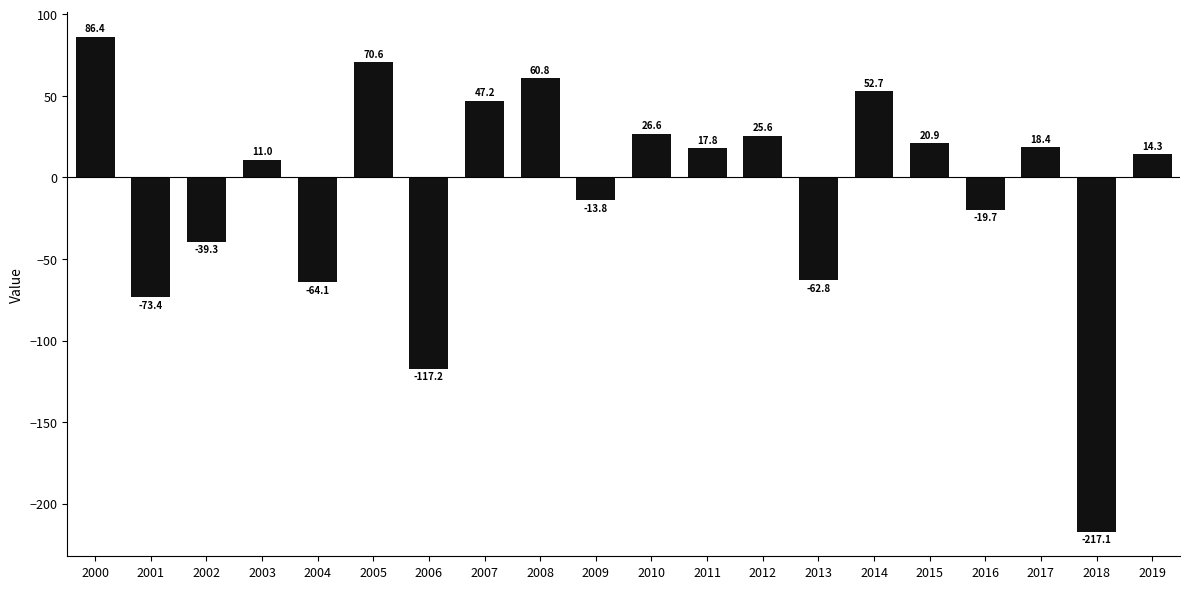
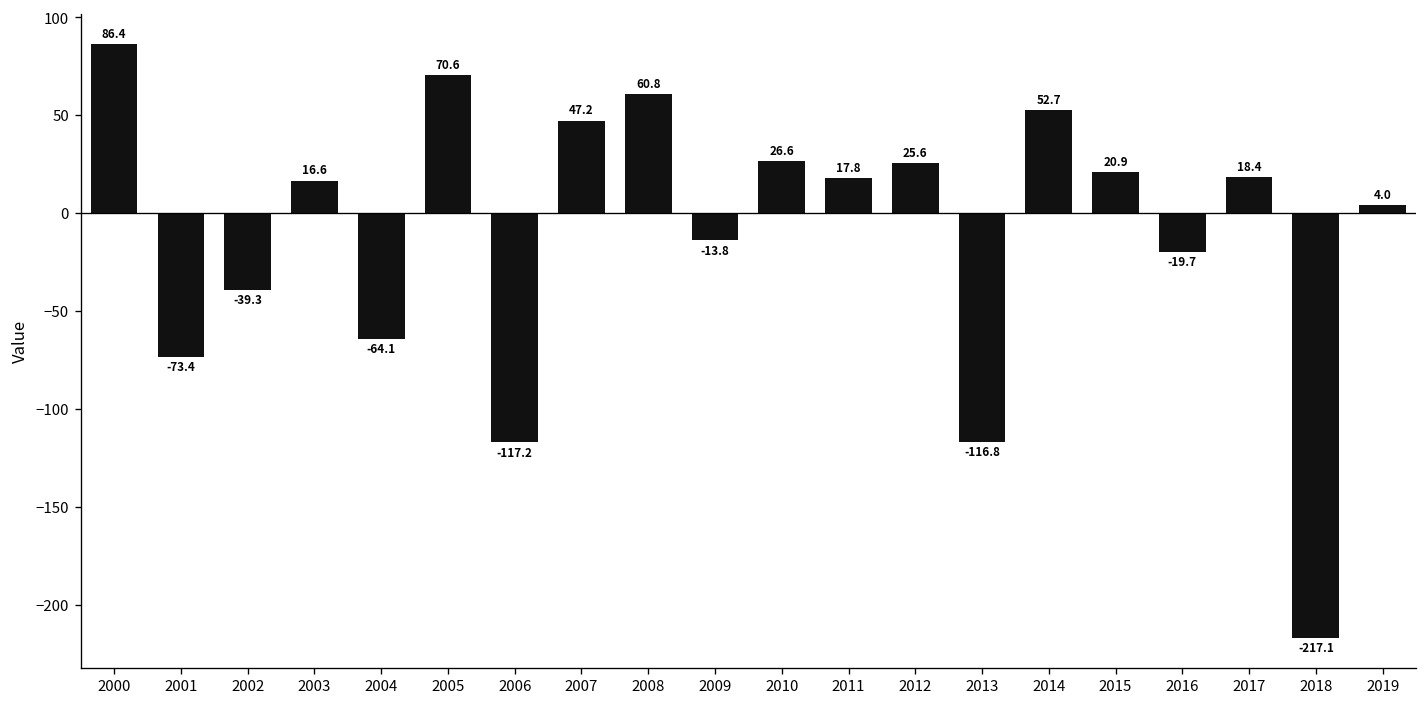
  {
    "2000": 86.4,
    "2001": -73.4,
    "2002": -39.3,
-   "2003": 11.0,
+   "2003": 16.6,
    "2004": -64.1,
    "2005": 70.6,
    "2006": -117.2,
    "2007": 47.2,
    "2008": 60.8,
    "2009": -13.8,
    "2010": 26.6,
    "2011": 17.8,
    "2012": 25.6,
-   "2013": -62.8,
+   "2013": -116.8,
    "2014": 52.7,
    "2015": 20.9,
    "2016": -19.7,
    "2017": 18.4,
    "2018": -217.1,
-   "2019": 14.3
+   "2019": 4.0
  }
